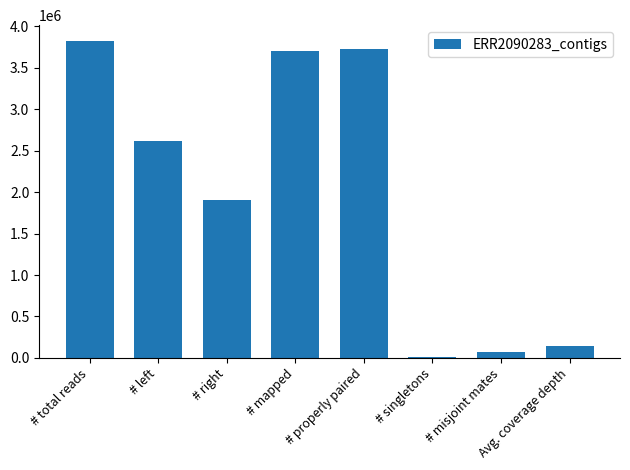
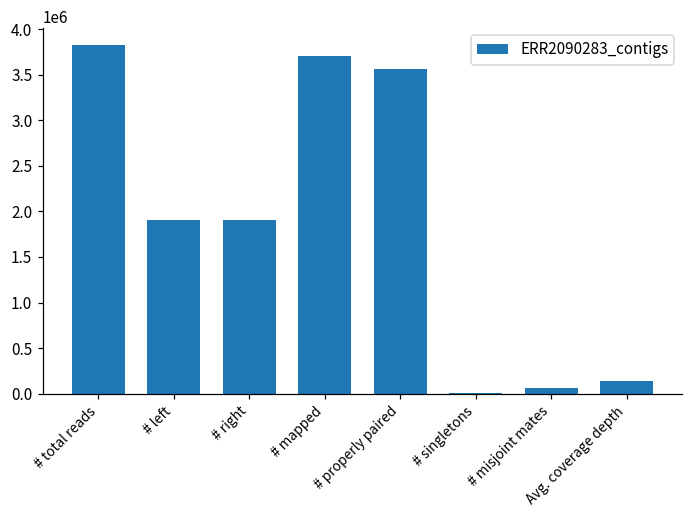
  {
    "# total reads": 3800000,
-   "# left": 2600000,
+   "# left": 1900000,
    "# right": 1900000,
    "# mapped": 3700000,
-   "# properly paired": 3700000,
+   "# properly paired": 3600000,
    "# misjoint mates": 100000,
    "Avg. coverage depth": 100000
  }
